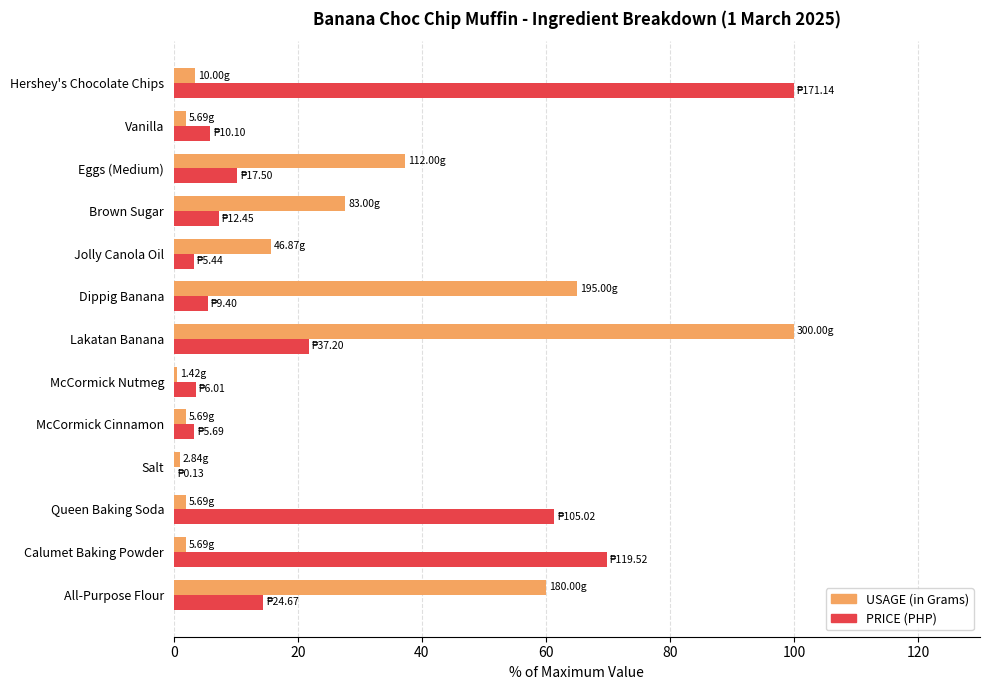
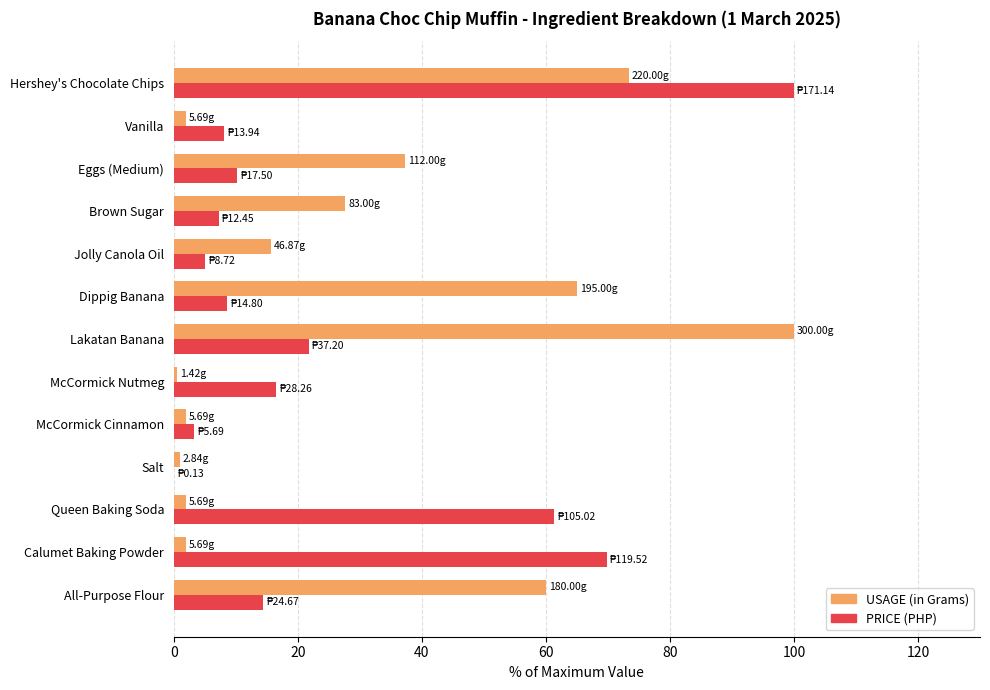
  {
    "USAGE (in Grams)": {
-     "Hershey's Chocolate Chips": "10.00g"
+     "Hershey's Chocolate Chips": "220.00g"
    },
    "PRICE (PHP)": {
-     "Vanilla": "10.10",
-     "Jolly Canola Oil": "5.44",
-     "Dippig Banana": "9.40",
-     "McCormick Nutmeg": "6.01"
+     "Vanilla": "13.94",
+     "Jolly Canola Oil": "8.72",
+     "Dippig Banana": "14.80",
+     "McCormick Nutmeg": "28.26"
    }
  }
